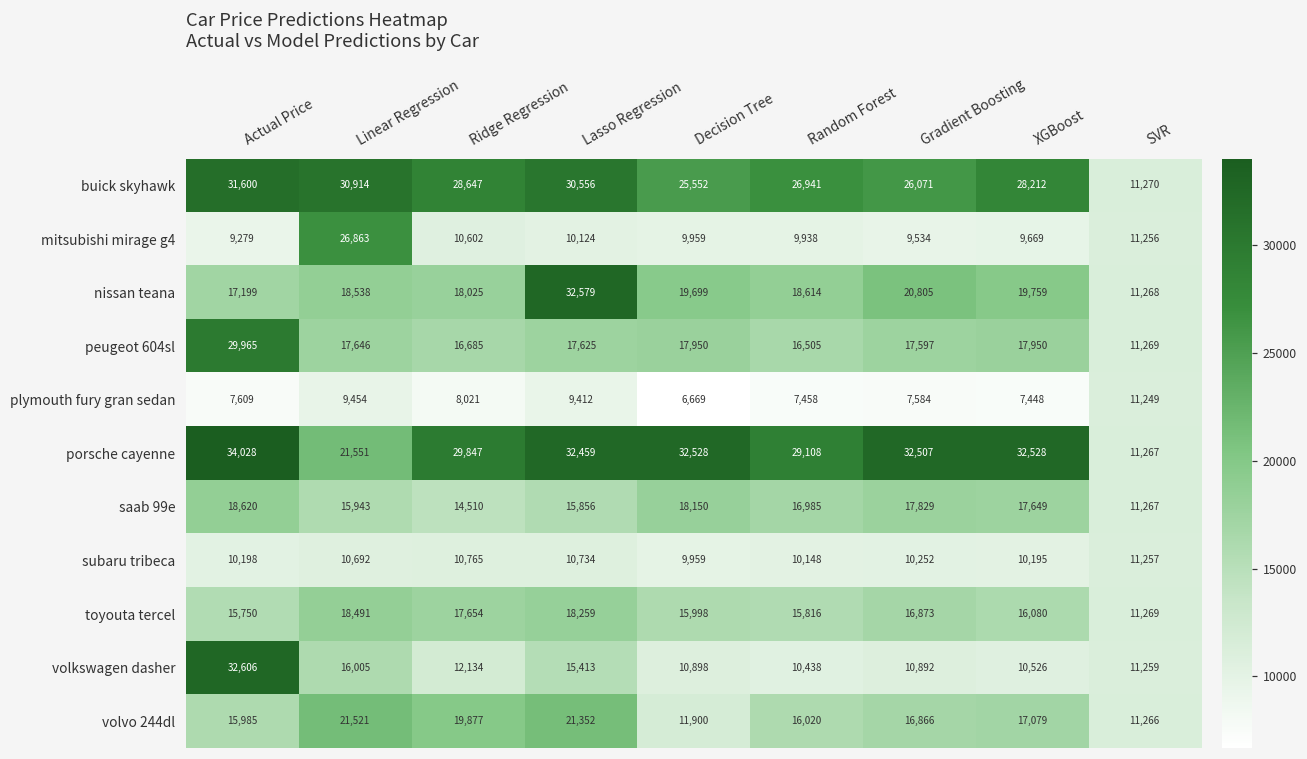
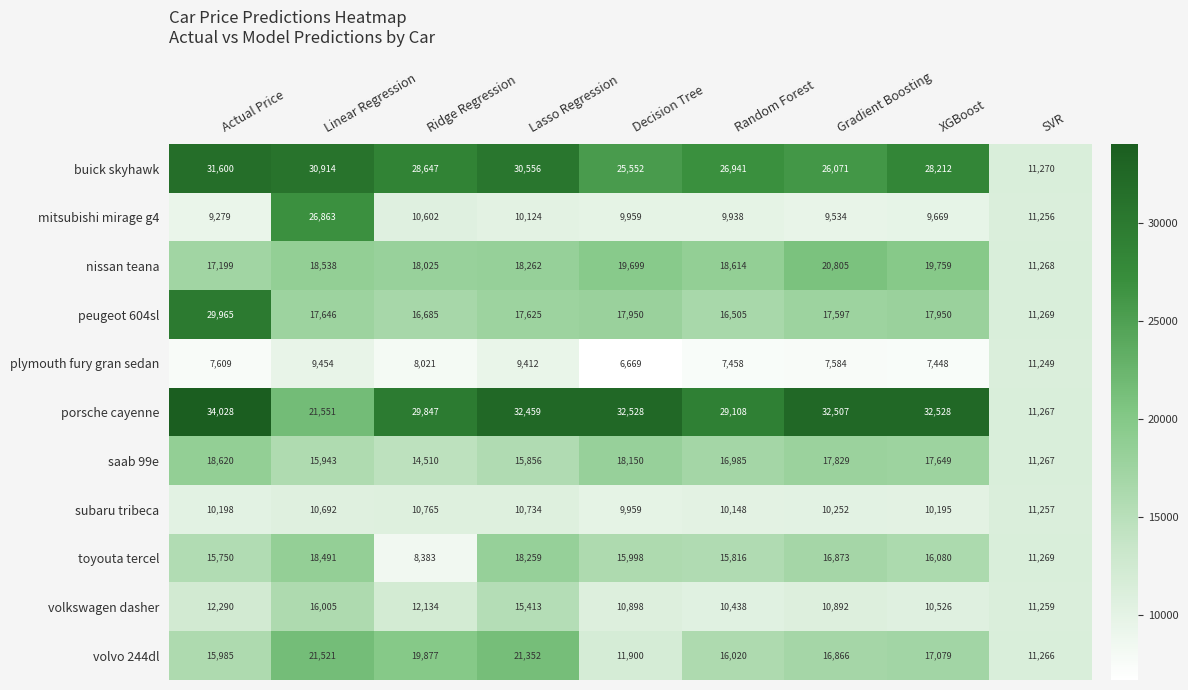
  {
    "buick skyhawk": {
      "Actual Price": "31,600",
      "Linear Regression": "30,914",
      "Ridge Regression": "28,647",
      "Lasso Regression": "30,556",
      "Decision Tree": "25,552",
      "Random Forest": "26,941",
      "Gradient Boosting": "26,071",
      "XGBoost": "28,212",
      "SVR": "11,270"
    },
    "mitsubishi mirage g4": {
      "Actual Price": "9,279",
      "Linear Regression": "26,863",
      "Ridge Regression": "10,602",
      "Lasso Regression": "10,124",
      "Decision Tree": "9,959",
      "Random Forest": "9,938",
      "Gradient Boosting": "9,534",
      "XGBoost": "9,669",
      "SVR": "11,256"
    },
    "nissan teana": {
      "Actual Price": "17,199",
      "Linear Regression": "18,538",
      "Ridge Regression": "18,025",
-     "Lasso Regression": "32,579",
+     "Lasso Regression": "18,262",
      "Decision Tree": "19,699",
      "Random Forest": "18,614",
      "Gradient Boosting": "20,805",
      "XGBoost": "19,759",
      "SVR": "11,268"
    },
    "peugeot 604sl": {
      "Actual Price": "29,965",
      "Linear Regression": "17,646",
      "Ridge Regression": "16,685",
      "Lasso Regression": "17,625",
      "Decision Tree": "17,950",
      "Random Forest": "16,505",
      "Gradient Boosting": "17,597",
      "XGBoost": "17,950",
      "SVR": "11,269"
    },
    "plymouth fury gran sedan": {
      "Actual Price": "7,609",
      "Linear Regression": "9,454",
      "Ridge Regression": "8,021",
      "Lasso Regression": "9,412",
      "Decision Tree": "6,669",
      "Random Forest": "7,458",
      "Gradient Boosting": "7,584",
      "XGBoost": "7,448",
      "SVR": "11,249"
    },
    "porsche cayenne": {
      "Actual Price": "34,028",
      "Linear Regression": "21,551",
      "Ridge Regression": "29,847",
      "Lasso Regression": "32,459",
      "Decision Tree": "32,528",
      "Random Forest": "29,108",
      "Gradient Boosting": "32,507",
      "XGBoost": "32,528",
      "SVR": "11,267"
    },
    "saab 99e": {
      "Actual Price": "18,620",
      "Linear Regression": "15,943",
      "Ridge Regression": "14,510",
      "Lasso Regression": "15,856",
      "Decision Tree": "18,150",
      "Random Forest": "16,985",
      "Gradient Boosting": "17,829",
      "XGBoost": "17,649",
      "SVR": "11,267"
    },
    "subaru tribeca": {
      "Actual Price": "10,198",
      "Linear Regression": "10,692",
      "Ridge Regression": "10,765",
      "Lasso Regression": "10,734",
      "Decision Tree": "9,959",
      "Random Forest": "10,148",
      "Gradient Boosting": "10,252",
      "XGBoost": "10,195",
      "SVR": "11,257"
    },
    "toyouta tercel": {
      "Actual Price": "15,750",
      "Linear Regression": "18,491",
-     "Ridge Regression": "17,654",
+     "Ridge Regression": "8,383",
      "Lasso Regression": "18,259",
      "Decision Tree": "15,998",
      "Random Forest": "15,816",
      "Gradient Boosting": "16,873",
      "XGBoost": "16,080",
      "SVR": "11,269"
    },
    "volkswagen dasher": {
-     "Actual Price": "32,606",
+     "Actual Price": "12,290",
      "Linear Regression": "16,005",
      "Ridge Regression": "12,134",
      "Lasso Regression": "15,413",
      "Decision Tree": "10,898",
      "Random Forest": "10,438",
      "Gradient Boosting": "10,892",
      "XGBoost": "10,526",
      "SVR": "11,259"
    },
    "volvo 244dl": {
      "Actual Price": "15,985",
      "Linear Regression": "21,521",
      "Ridge Regression": "19,877",
      "Lasso Regression": "21,352",
      "Decision Tree": "11,900",
      "Random Forest": "16,020",
      "Gradient Boosting": "16,866",
      "XGBoost": "17,079",
      "SVR": "11,266"
    }
  }
